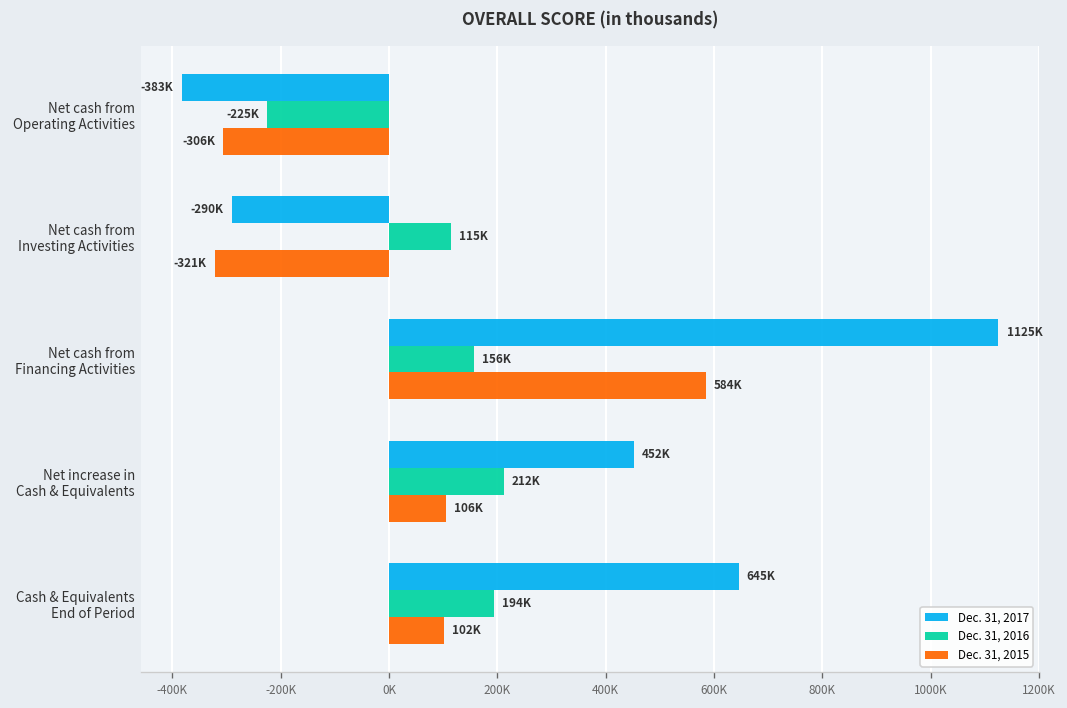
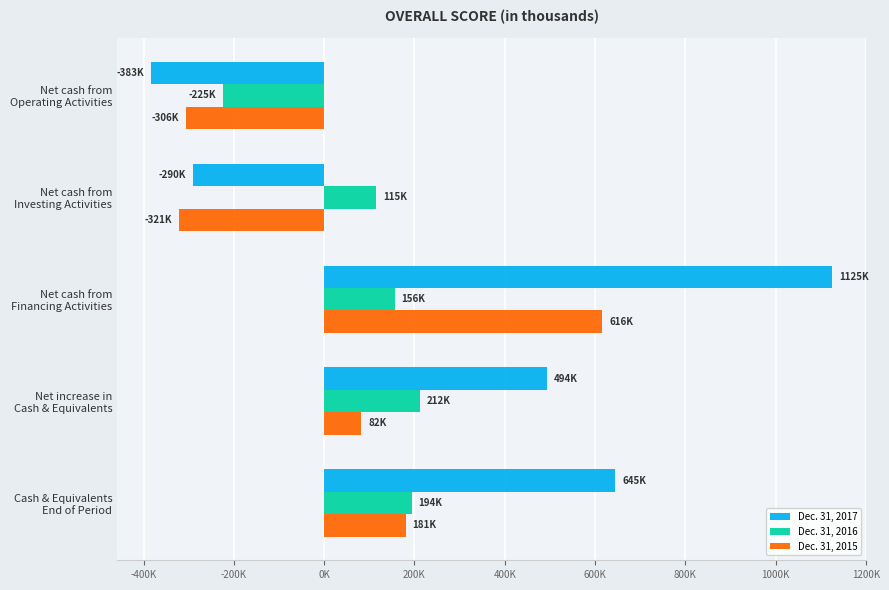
  {
    "Dec. 31, 2017": {
      "Net cash from Operating Activities": "-383K",
      "Net cash from Investing Activities": "-290K",
      "Net cash from Financing Activities": "1125K",
-     "Net increase in Cash & Equivalents": "452K",
+     "Net increase in Cash & Equivalents": "494K",
      "Cash & Equivalents End of Period": "645K"
    },
    "Dec. 31, 2016": {
      "Net cash from Operating Activities": "-225K",
      "Net cash from Investing Activities": "115K",
      "Net cash from Financing Activities": "156K",
      "Net increase in Cash & Equivalents": "212K",
      "Cash & Equivalents End of Period": "194K"
    },
    "Dec. 31, 2015": {
      "Net cash from Operating Activities": "-306K",
      "Net cash from Investing Activities": "-321K",
-     "Net cash from Financing Activities": "584K",
-     "Net increase in Cash & Equivalents": "106K",
-     "Cash & Equivalents End of Period": "102K"
+     "Net cash from Financing Activities": "616K",
+     "Net increase in Cash & Equivalents": "82K",
+     "Cash & Equivalents End of Period": "181K"
    }
  }
